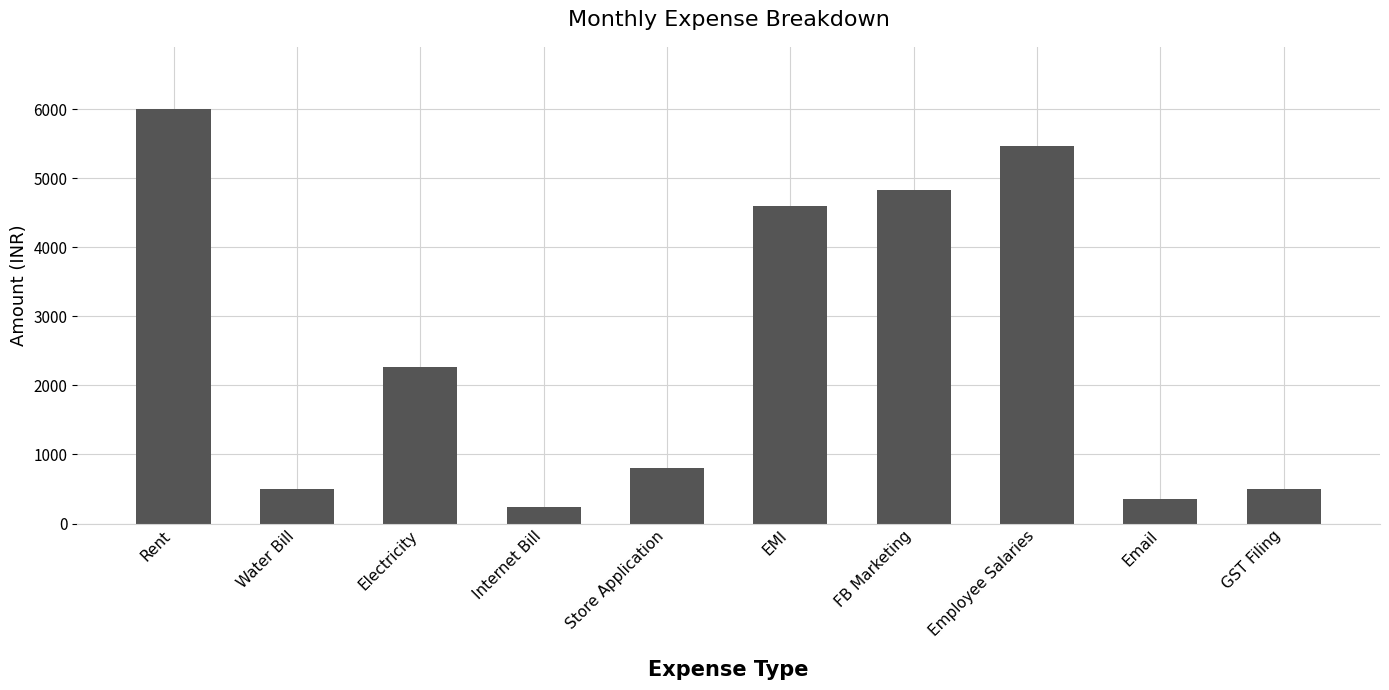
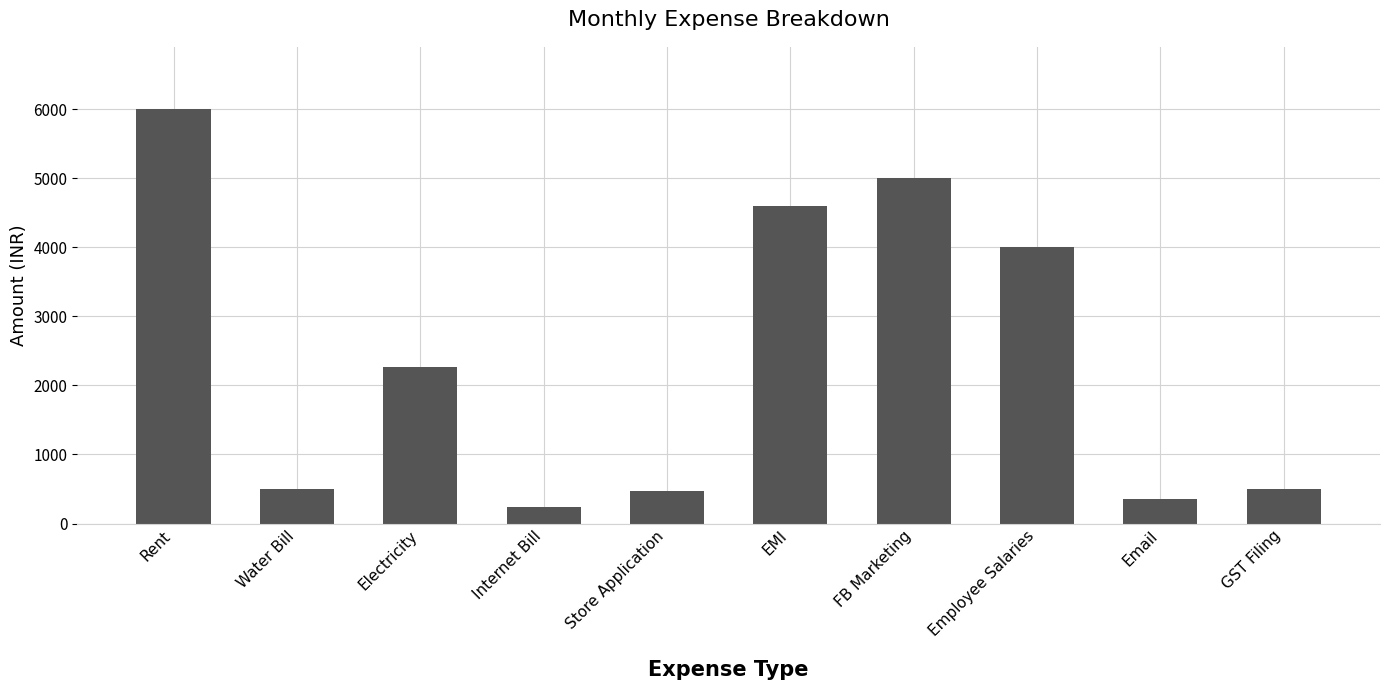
  {
    "Rent": 6000,
    "Water Bill": 500,
    "Electricity": 2300,
    "Internet Bill": 200,
-   "Store Application": 800,
+   "Store Application": 500,
    "EMI": 4600,
-   "FB Marketing": 4800,
-   "Employee Salaries": 5500,
+   "FB Marketing": 5000,
+   "Employee Salaries": 4000,
    "Email": 400,
    "GST Filing": 500
  }
